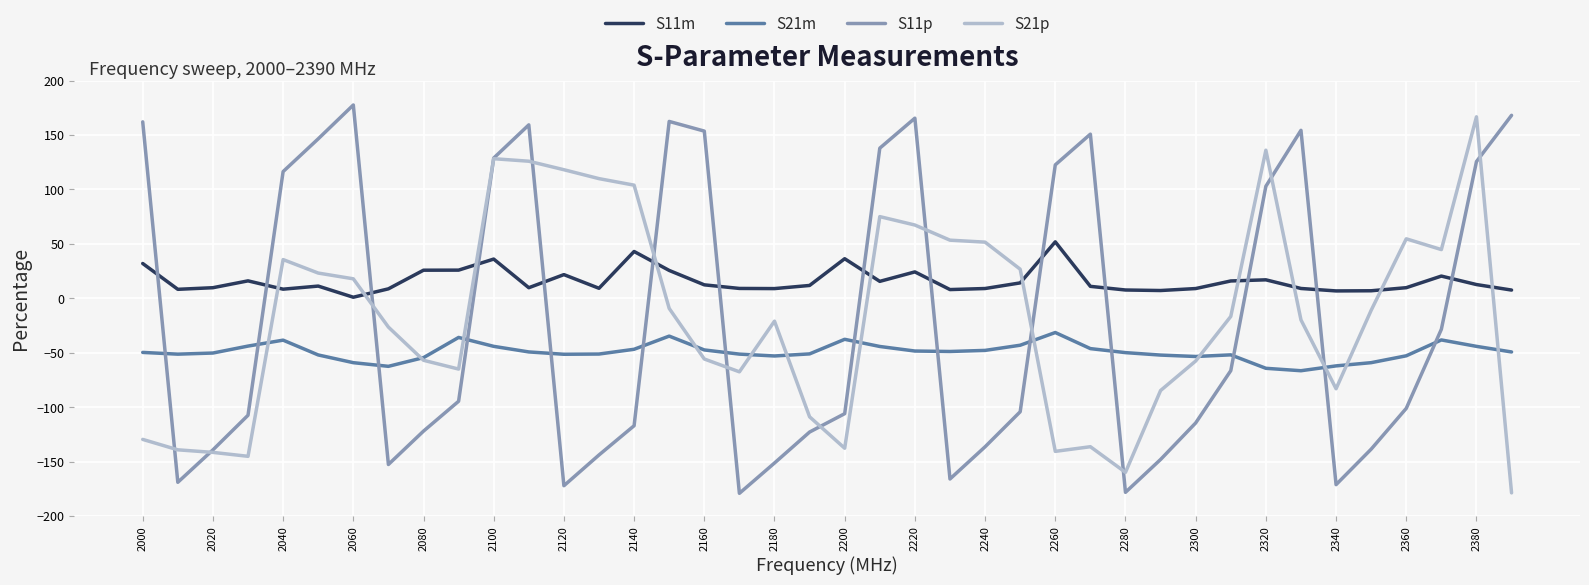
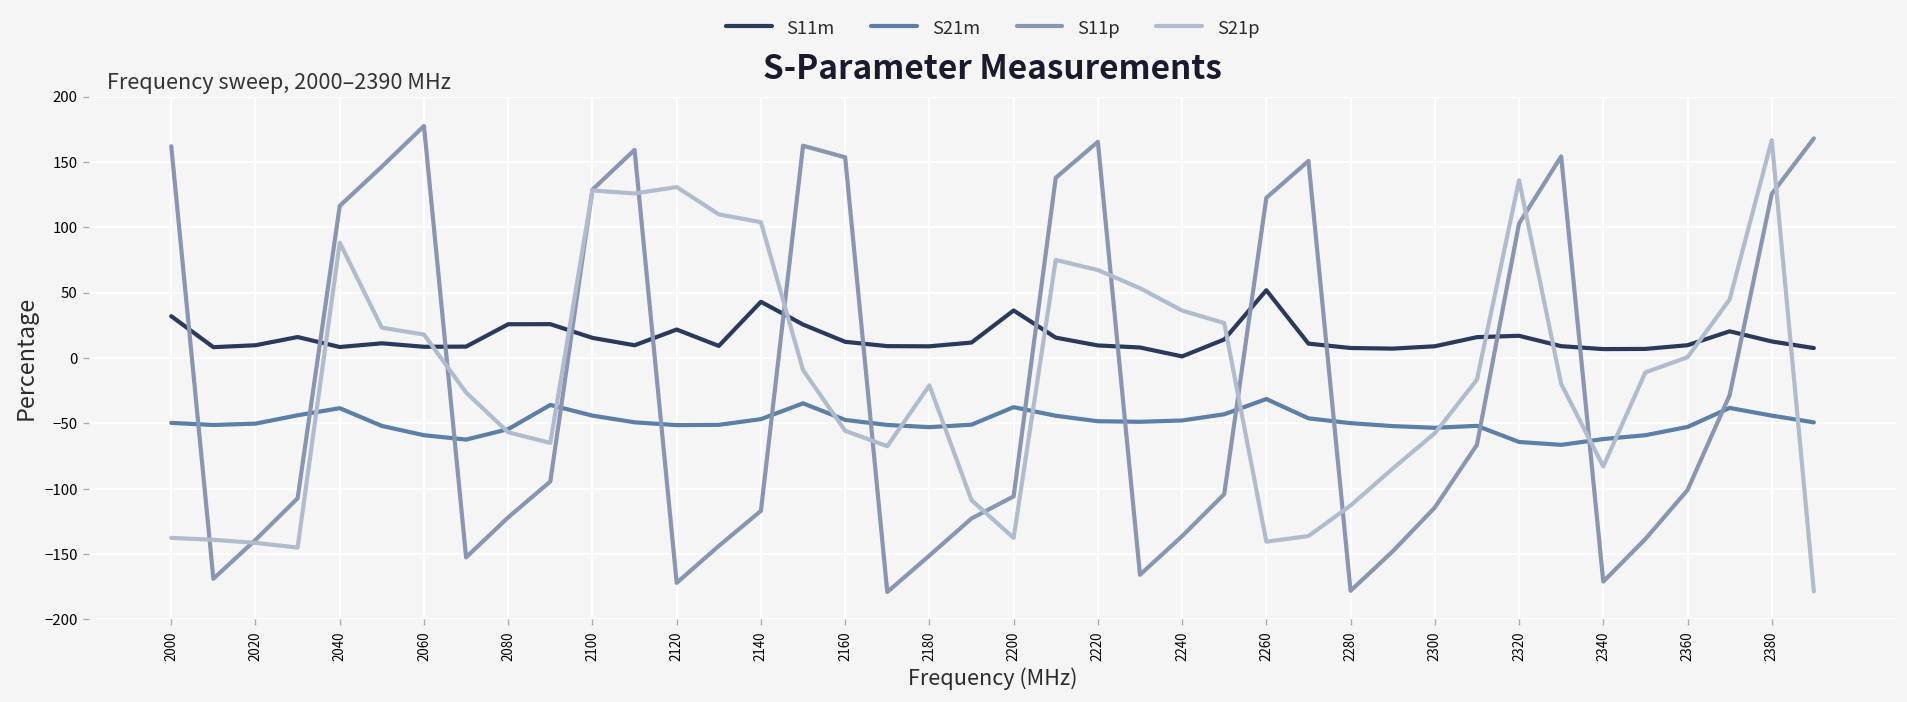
  {
    "S11m": {
      "2000": 32,
      "2020": 10,
      "2040": 8,
-     "2060": 1,
+     "2060": 9,
      "2080": 26,
-     "2100": 36,
+     "2100": 15,
      "2120": 22,
      "2140": 43,
      "2160": 12,
      "2180": 9,
      "2200": 36,
-     "2220": 24,
-     "2240": 9,
+     "2220": 10,
+     "2240": 1,
      "2260": 52,
      "2280": 8,
      "2300": 9,
      "2320": 17,
      "2340": 7,
      "2360": 10,
      "2380": 13
    },
    "S21p": {
-     "2000": -130,
-     "2040": 36,
+     "2000": -138,
+     "2040": 88,
      "2060": 18,
      "2080": -57,
-     "2120": 118,
+     "2120": 131,
      "2140": 104,
      "2160": -56,
      "2180": -21,
      "2200": -138,
      "2220": 67,
-     "2240": 52,
+     "2240": 36,
      "2260": -141,
-     "2280": -160,
+     "2280": -113,
      "2300": -58,
      "2320": 136,
      "2340": -83,
-     "2360": 55,
+     "2360": 1,
      "2380": 167
    }
  }
